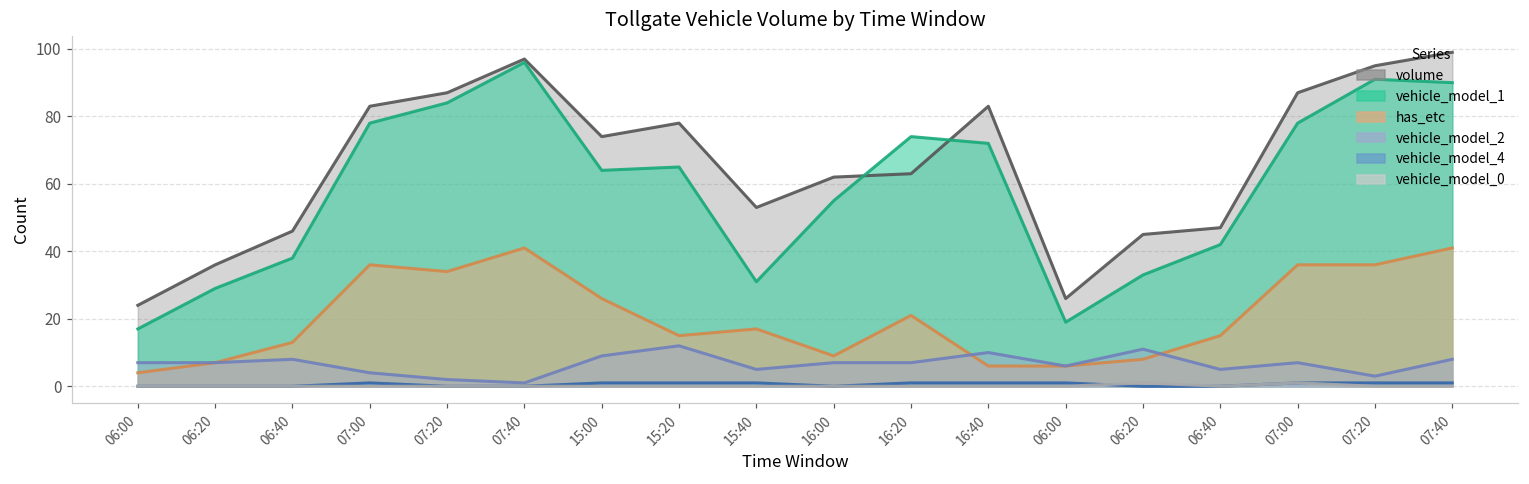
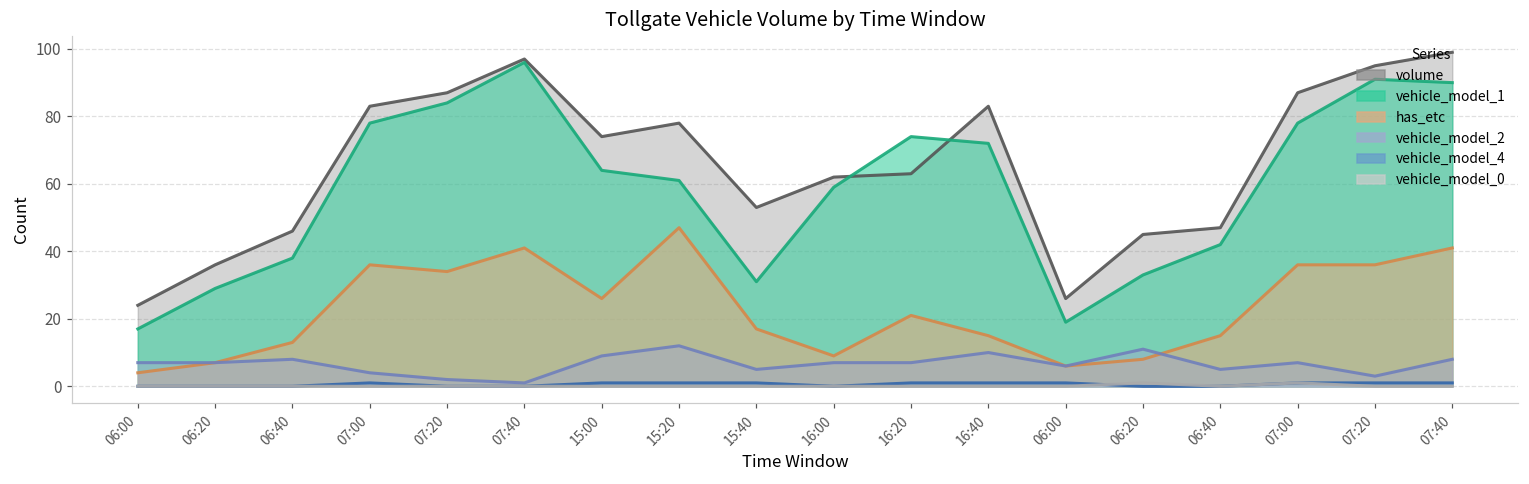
  {
    "vehicle_model_1": {
      "15:00": 64,
-     "15:20": 65,
+     "15:20": 61,
      "15:40": 31,
-     "16:00": 55,
+     "16:00": 59,
      "16:20": 74,
      "16:40": 72
    },
    "has_etc": {
      "15:00": 26,
-     "15:20": 15,
+     "15:20": 47,
      "15:40": 17,
      "16:00": 9,
      "16:20": 21,
-     "16:40": 6
+     "16:40": 15
    }
  }
